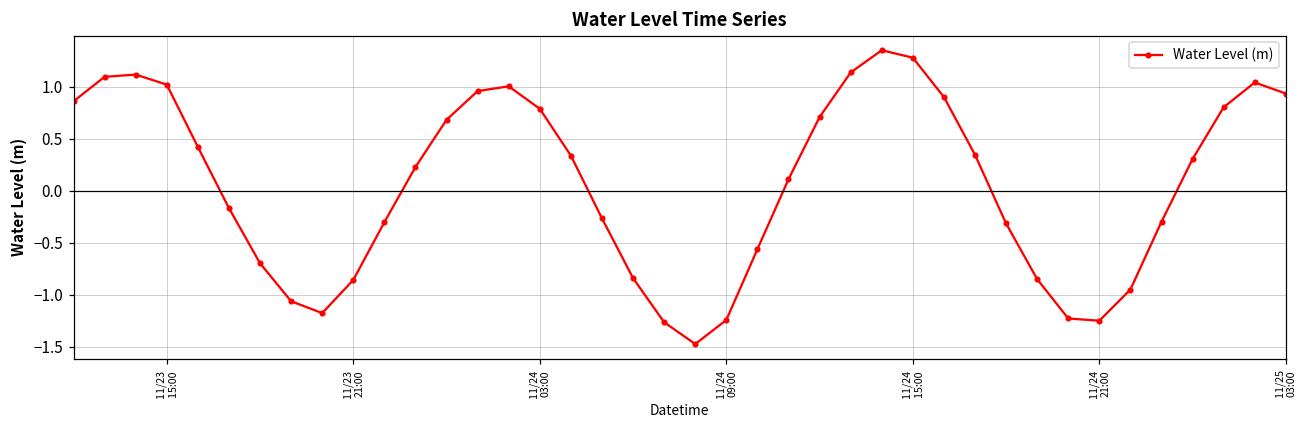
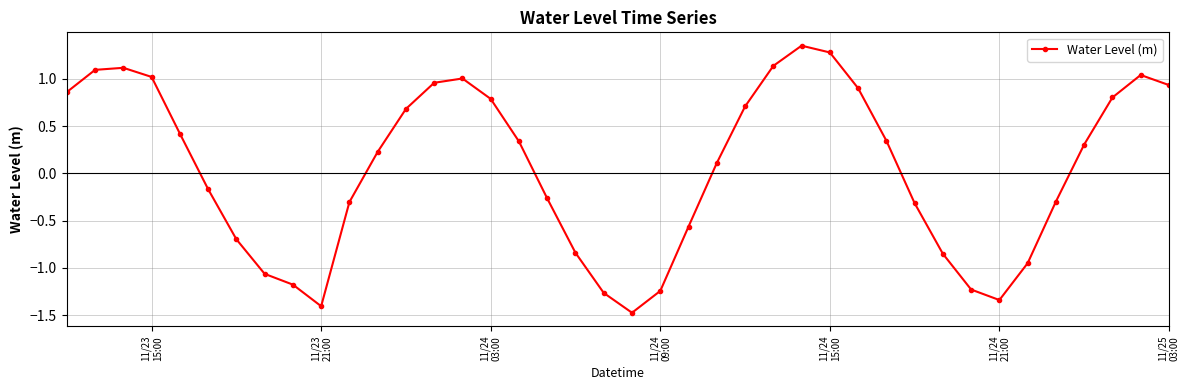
  {
    "11/23 15:00": 1.0,
-   "11/23 21:00": -0.9,
+   "11/23 21:00": -1.4,
    "11/24 03:00": 0.8,
    "11/24 09:00": -1.2,
    "11/24 15:00": 1.3,
-   "11/24 21:00": -1.2,
+   "11/24 21:00": -1.3,
    "11/25 03:00": 0.9
  }
